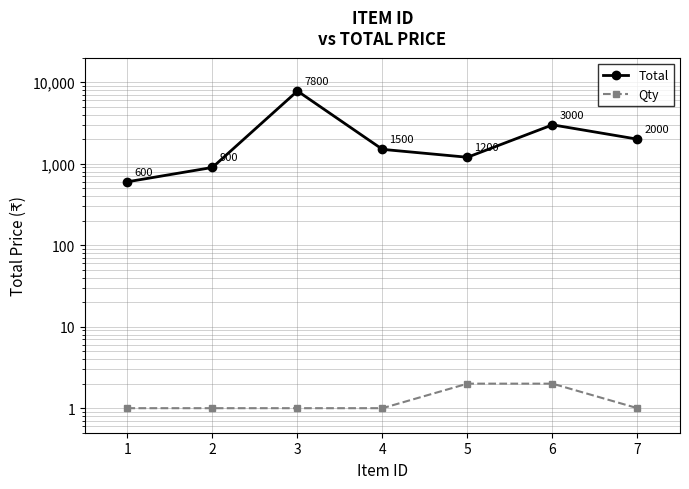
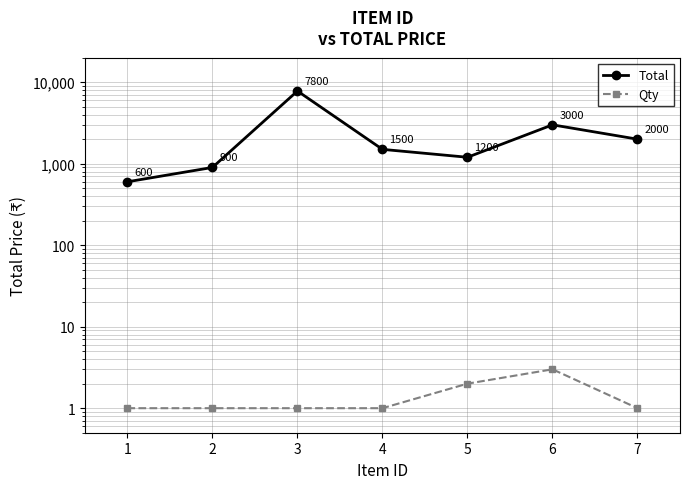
  {
    "Total": {
      "1": 600,
      "2": 900,
      "3": 7800,
      "4": 1500,
      "5": 1200,
      "6": 3000,
      "7": 2000
    },
    "Qty": {
      "1": 1,
      "2": 1,
      "3": 1,
      "4": 1,
      "5": 2,
-     "6": 2,
+     "6": 3,
      "7": 1
    }
  }
